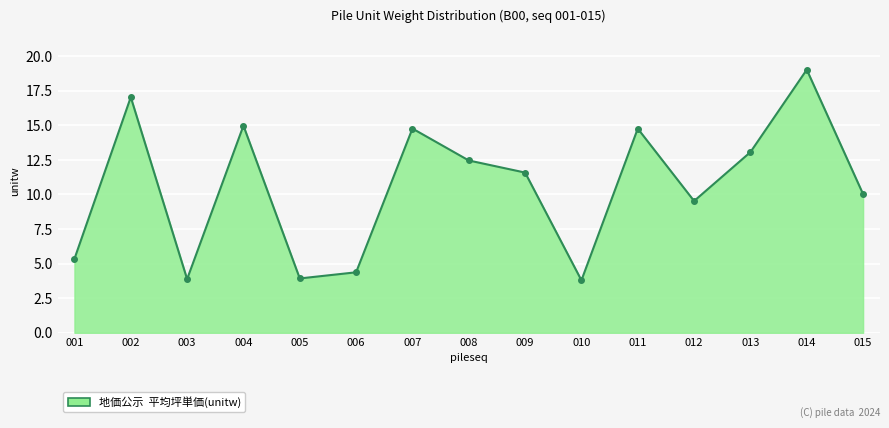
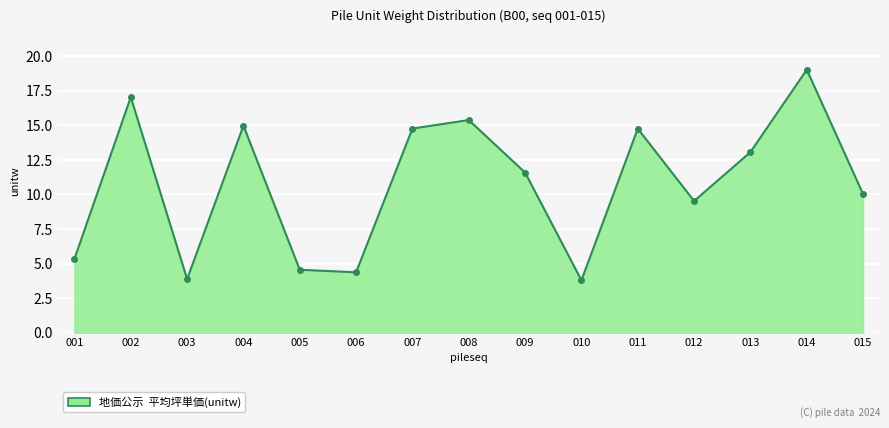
  {
    "001": 5.3,
    "002": 17.0,
    "003": 3.9,
    "004": 15.0,
-   "005": 3.9,
+   "005": 4.6,
    "006": 4.4,
    "007": 14.8,
-   "008": 12.5,
+   "008": 15.4,
    "009": 11.6,
    "010": 3.8,
    "011": 14.8,
    "012": 9.5,
    "013": 13.1,
    "014": 19.0,
    "015": 10.0
  }
